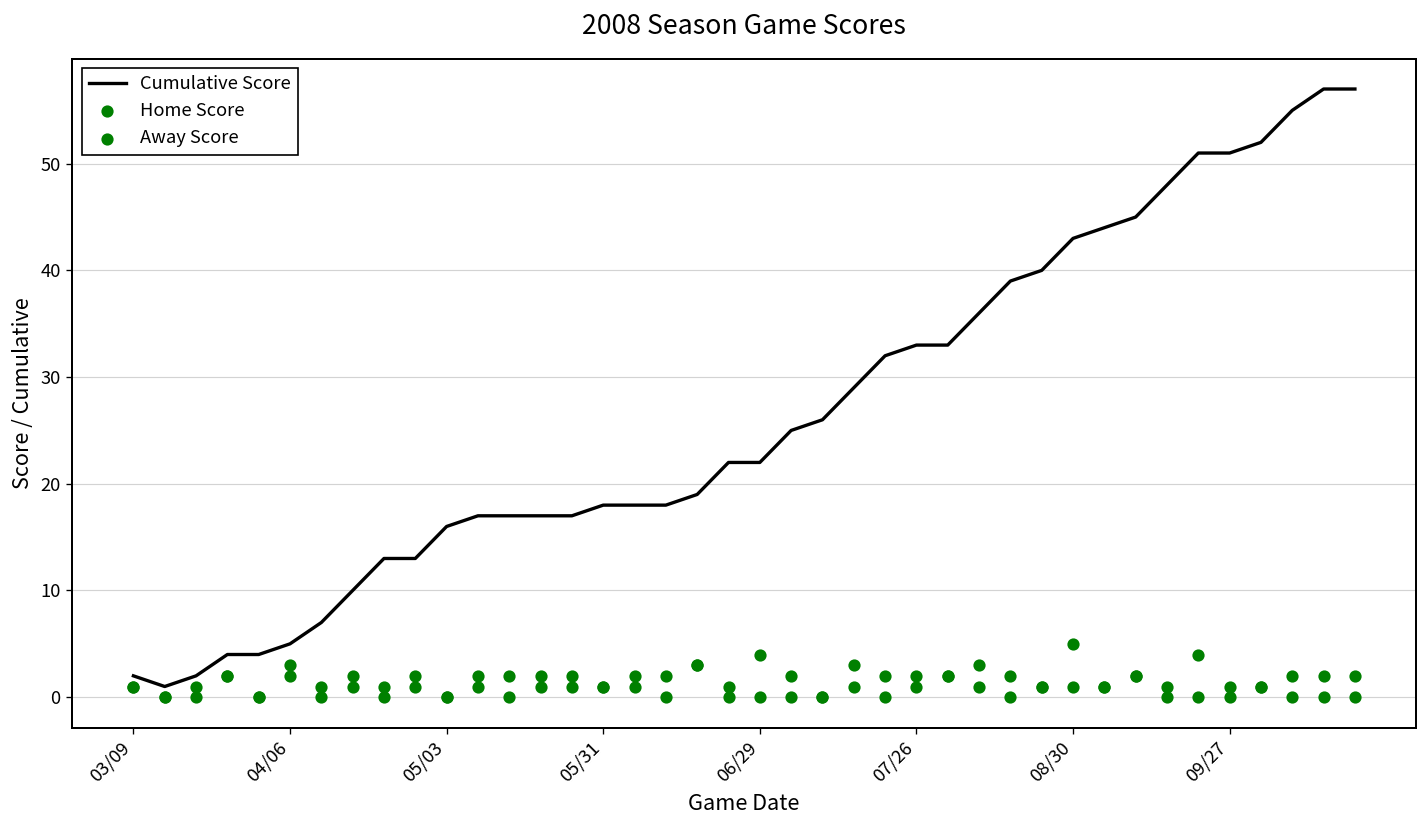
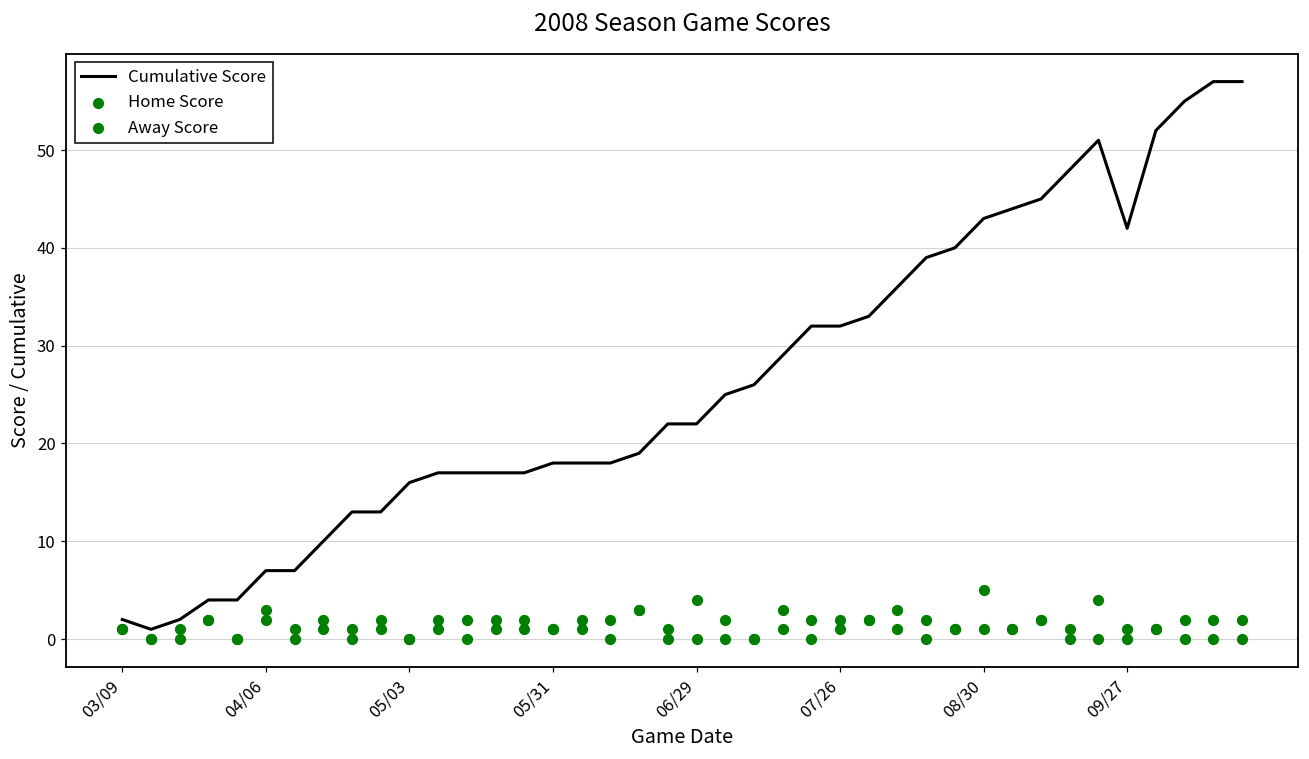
  {
    "Cumulative Score": {
      "03/09": 2,
-     "04/06": 5,
+     "04/06": 7,
      "05/03": 16,
      "05/31": 18,
      "06/29": 22,
-     "07/26": 33,
+     "07/26": 32,
      "08/30": 43,
-     "09/27": 51
+     "09/27": 42
    }
  }
